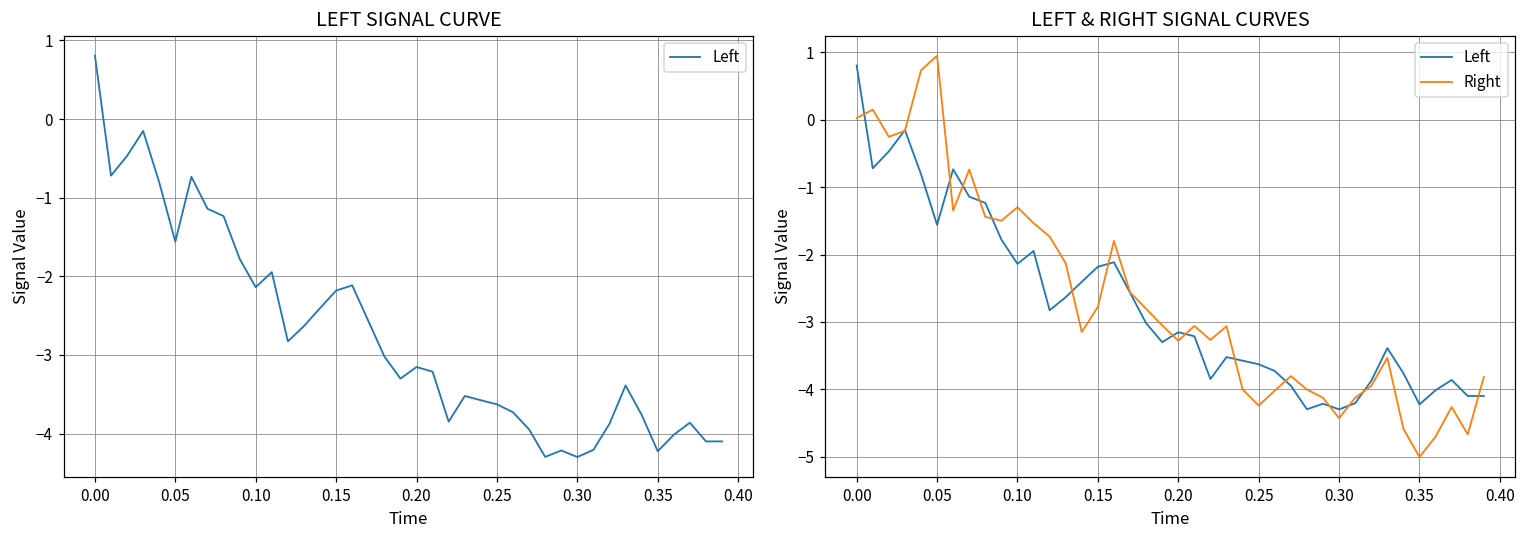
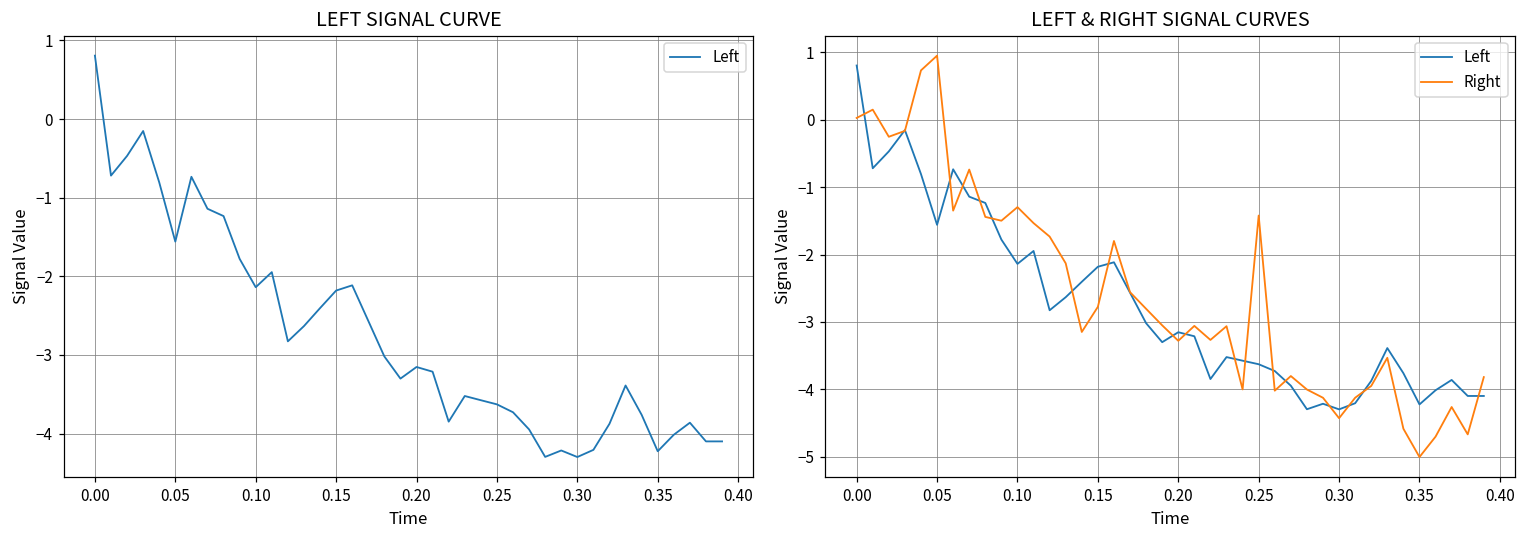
  {
    "LEFT SIGNAL CURVE": {
      "0.00": 0.8,
      "0.05": -1.6,
      "0.10": -2.1,
      "0.15": -2.2,
      "0.20": -3.2,
      "0.25": -3.6,
      "0.30": -4.3,
      "0.35": -4.2
    },
    "LEFT & RIGHT SIGNAL CURVES": {
      "Left": {
        "0.00": 0.8,
        "0.05": -1.6,
        "0.10": -2.1,
        "0.15": -2.2,
        "0.20": -3.2,
        "0.25": -3.6,
        "0.30": -4.3,
        "0.35": -4.2
      },
      "Right": {
        "0.00": 0.0,
        "0.05": 1.0,
        "0.10": -1.3,
        "0.15": -2.8,
        "0.20": -3.3,
-       "0.25": -4.2,
+       "0.25": -1.4,
        "0.30": -4.4,
        "0.35": -5.0
      }
    }
  }
